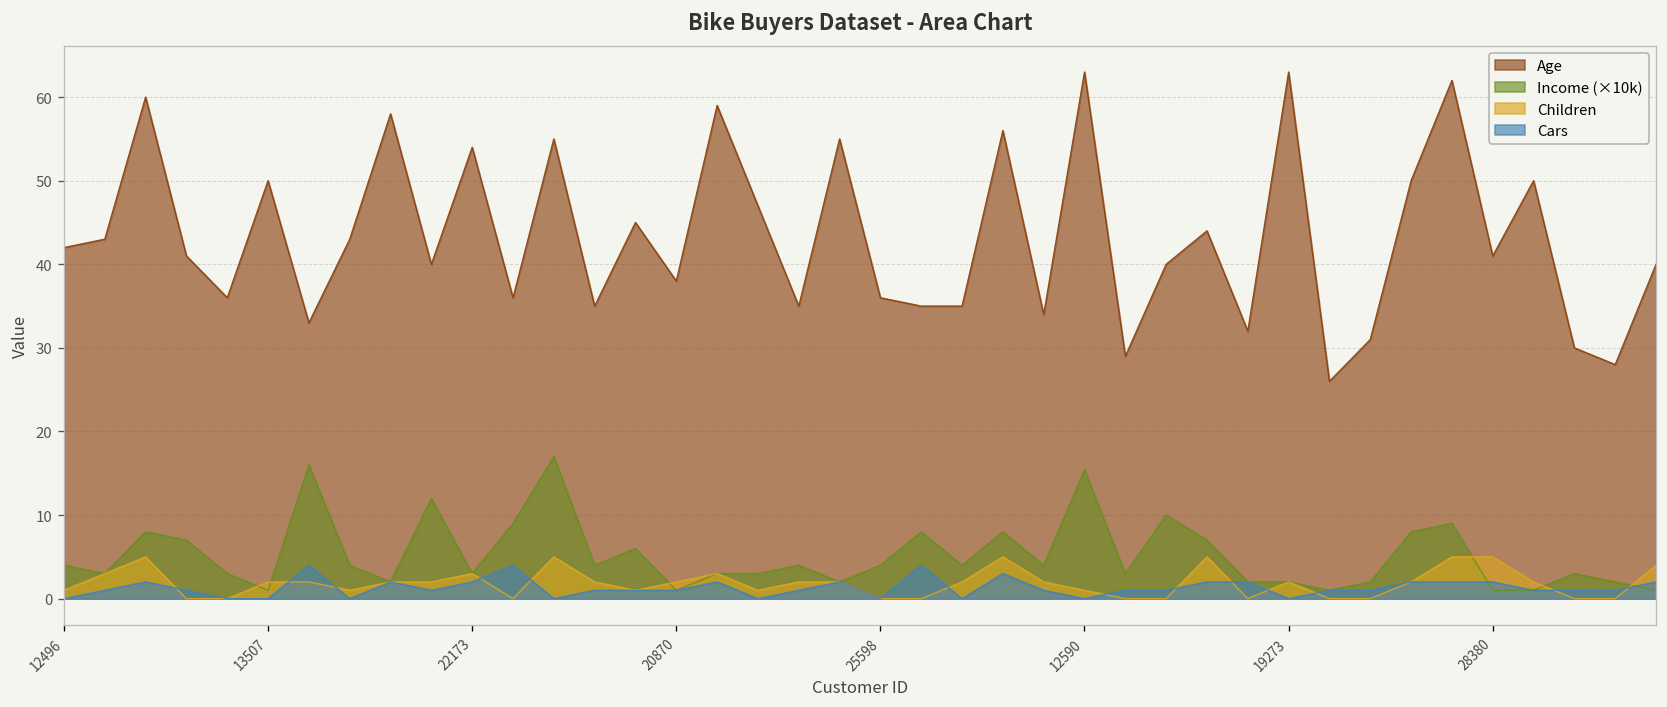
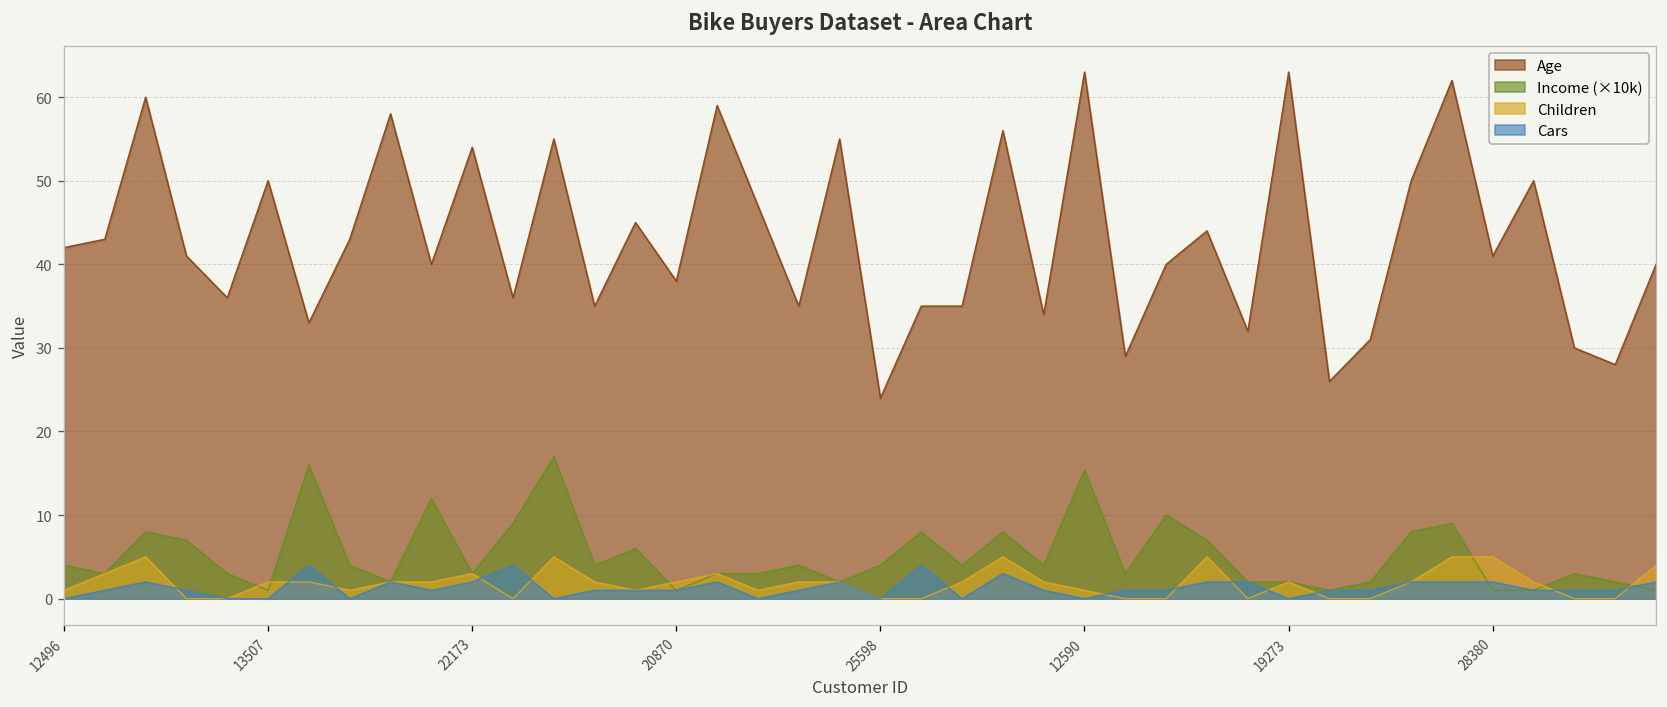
  {
    "Age": {
      "12496": 42,
      "13507": 50,
      "22173": 54,
      "20870": 38,
-     "25598": 36,
+     "25598": 24,
      "12590": 63,
      "19273": 63,
      "28380": 41
    },
    "Income (×10k)": {
      "12496": 4,
      "13507": 1,
      "25598": 4,
      "12590": 15,
      "28380": 1
    },
    "Children": {
      "12496": 1,
      "13507": 2,
      "20870": 2,
      "12590": 1,
      "28380": 5
    },
    "Cars": {
      "12496": 0,
      "13507": 0,
      "22173": 2,
      "12590": 0,
      "19273": 0,
      "28380": 2
    }
  }
